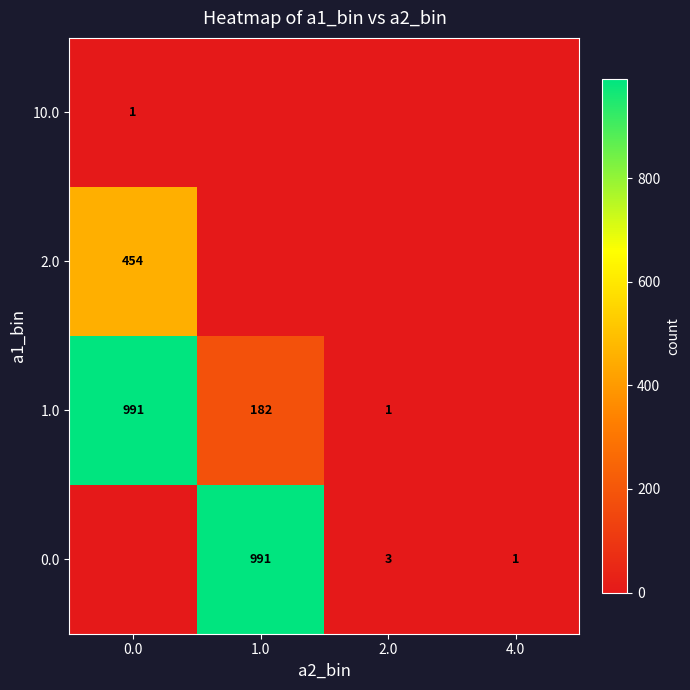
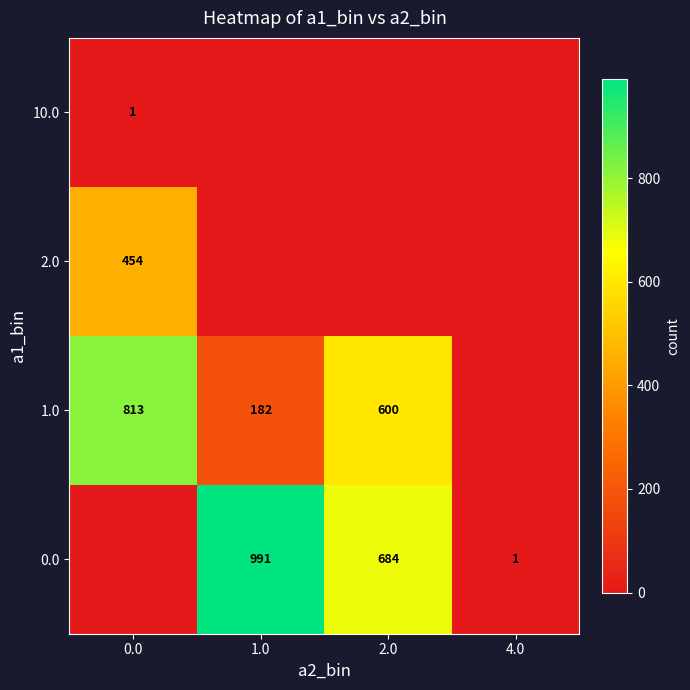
  {
    "10.0": {
      "0.0": 1
    },
    "2.0": {
      "0.0": 454
    },
    "1.0": {
-     "0.0": 991,
+     "0.0": 813,
      "1.0": 182,
-     "2.0": 1
+     "2.0": 600
    },
    "0.0": {
      "1.0": 991,
-     "2.0": 3,
+     "2.0": 684,
      "4.0": 1
    }
  }
